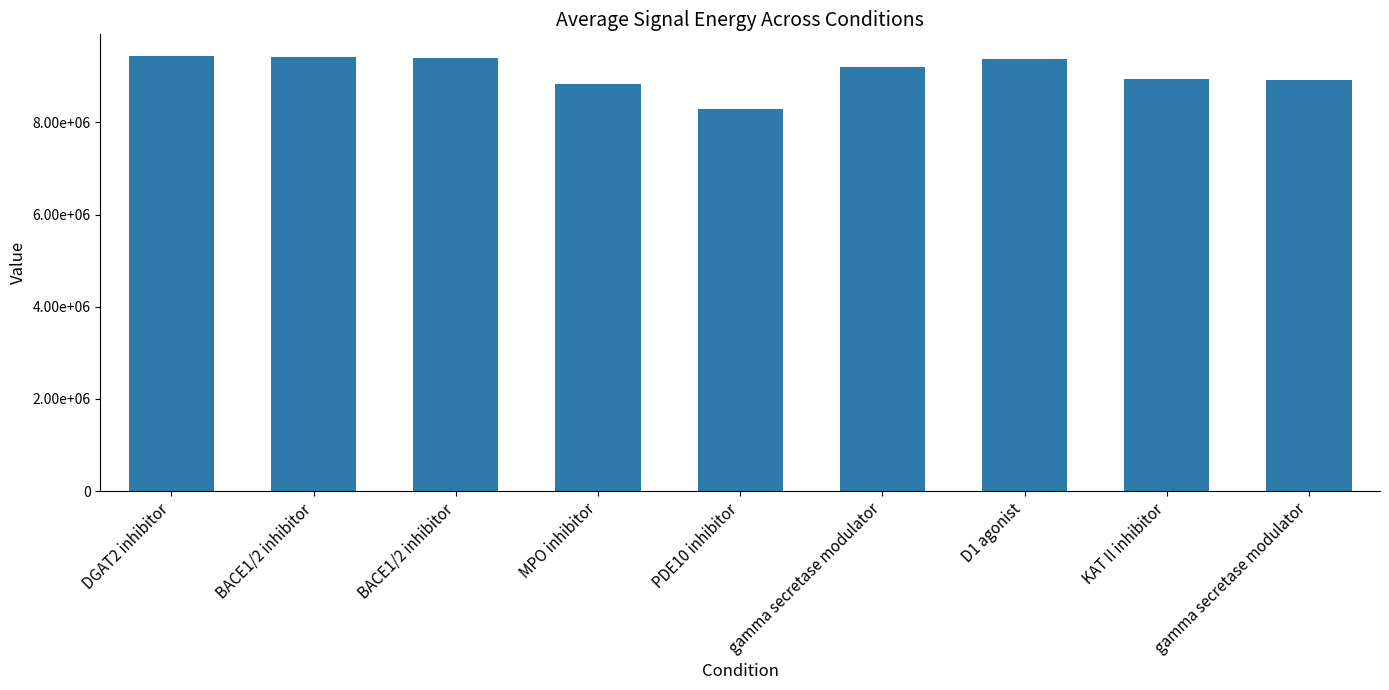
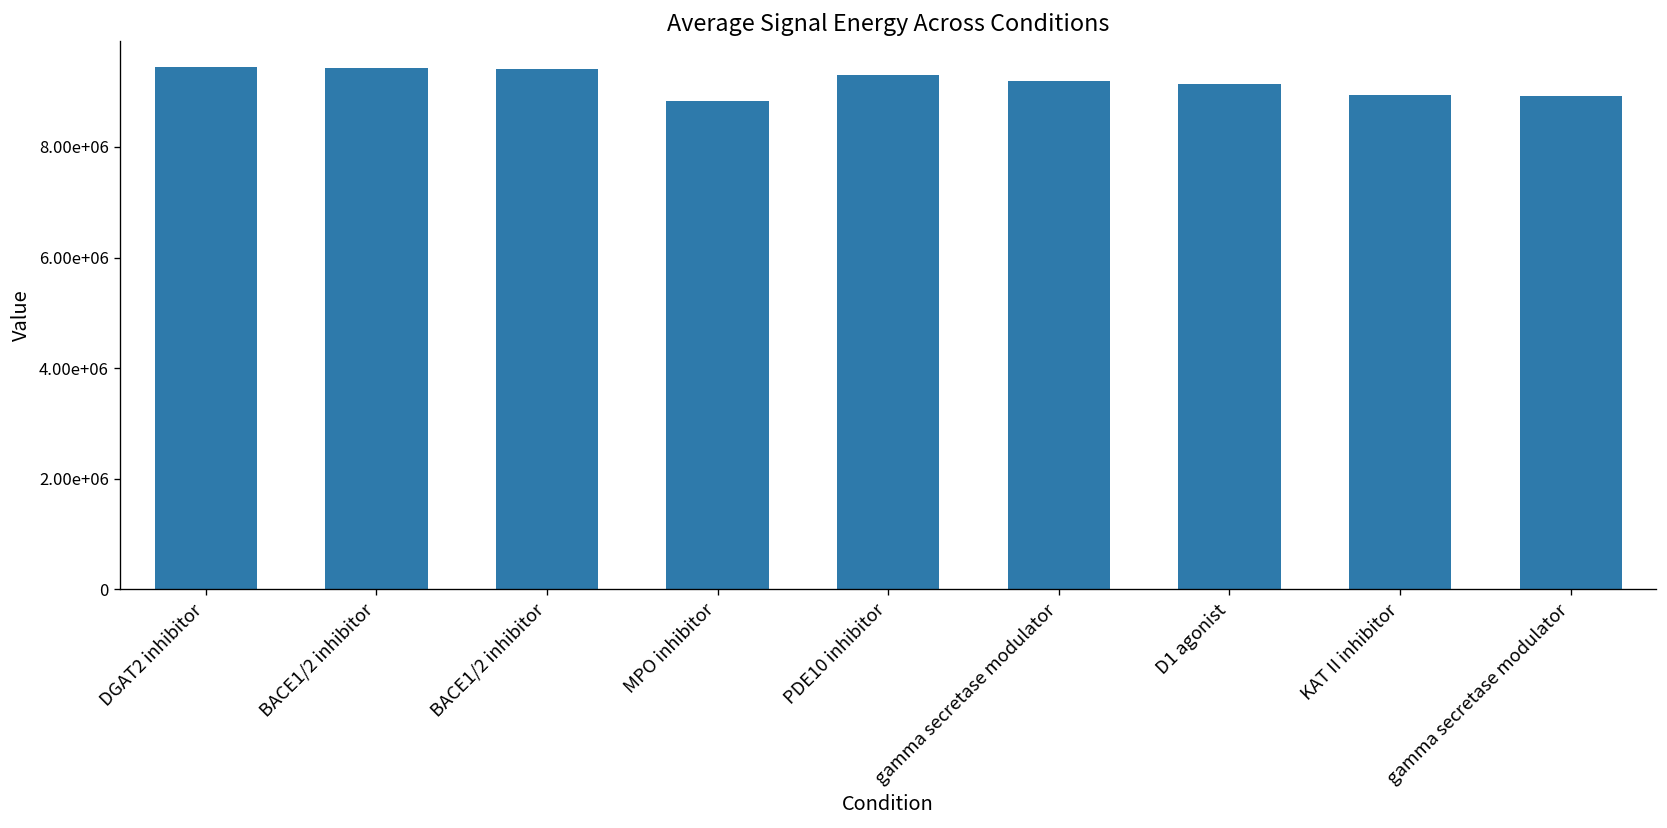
  {
    "DGAT2 inhibitor": 9400000,
    "MPO inhibitor": 8800000,
-   "PDE10 inhibitor": 8300000,
-   "D1 agonist": 9400000,
+   "PDE10 inhibitor": 9300000,
+   "D1 agonist": 9100000,
    "KAT II inhibitor": 8900000
  }
